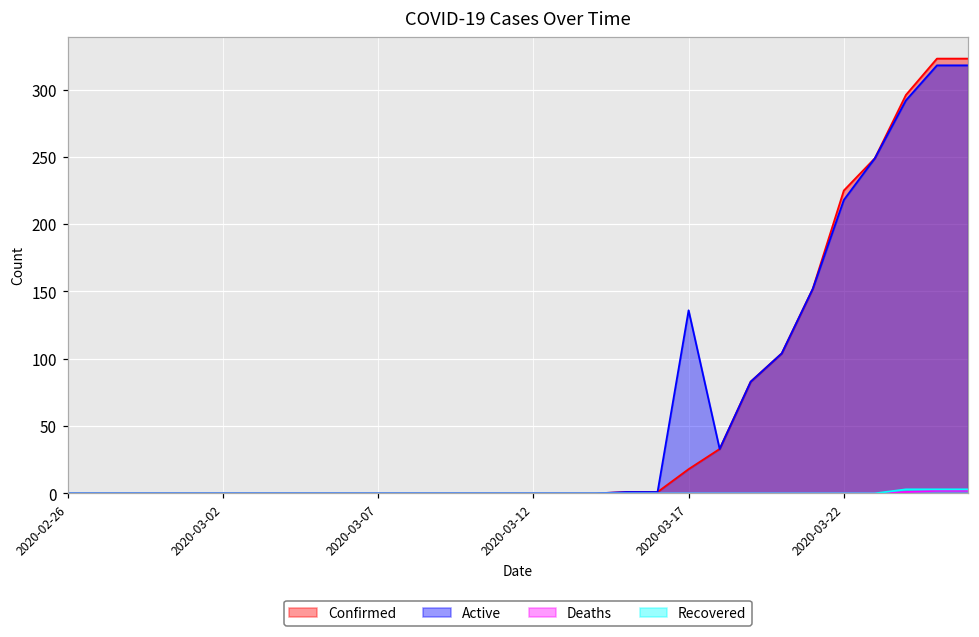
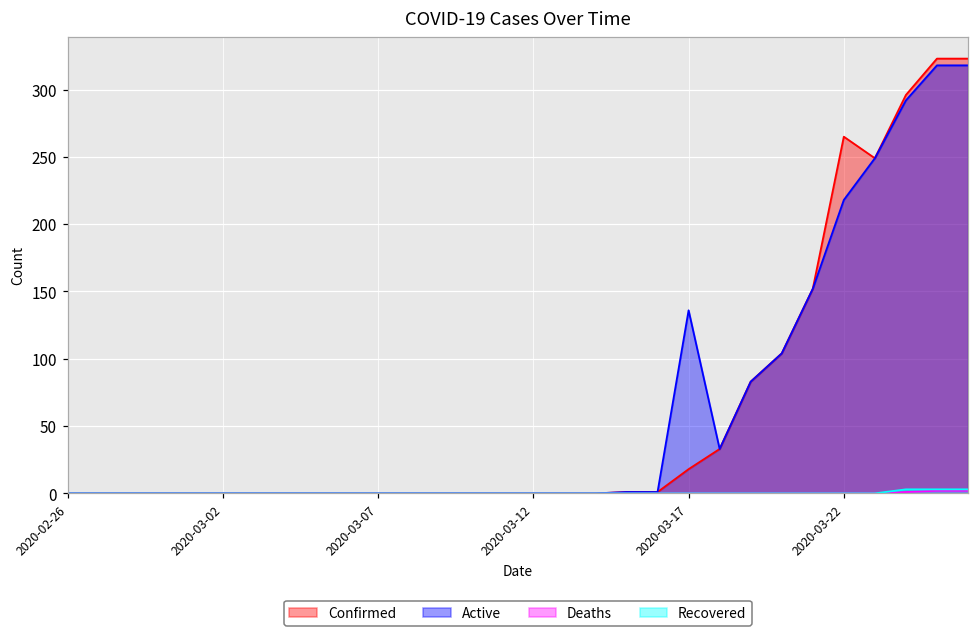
  {
    "Confirmed": {
      "2020-03-17": 18,
-     "2020-03-22": 225
+     "2020-03-22": 265
    },
    "Active": {
      "2020-03-17": 136,
      "2020-03-22": 218
    }
  }
